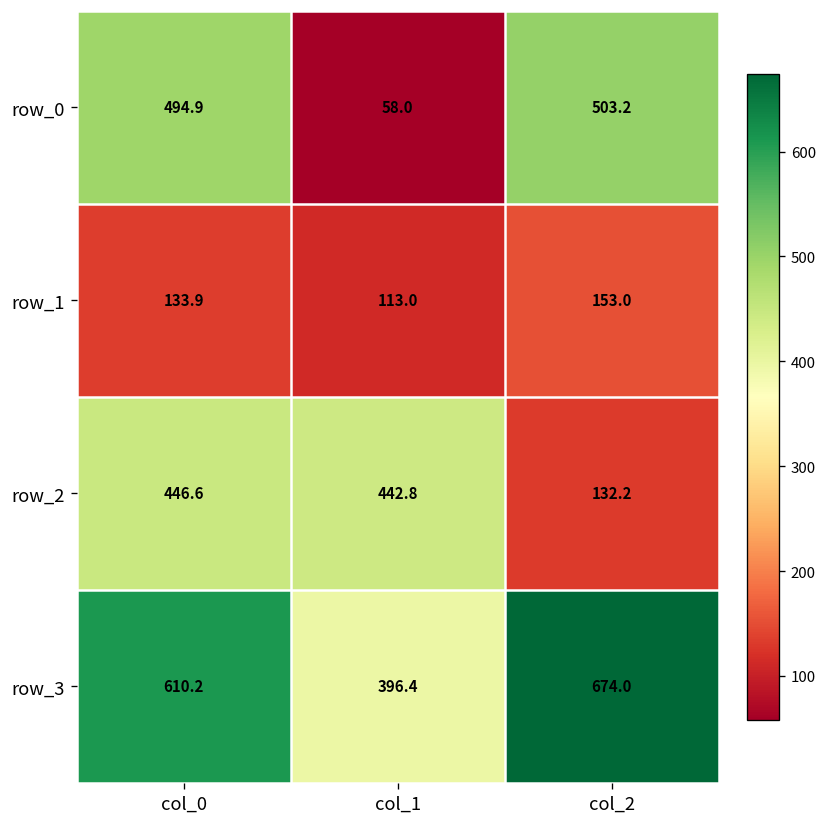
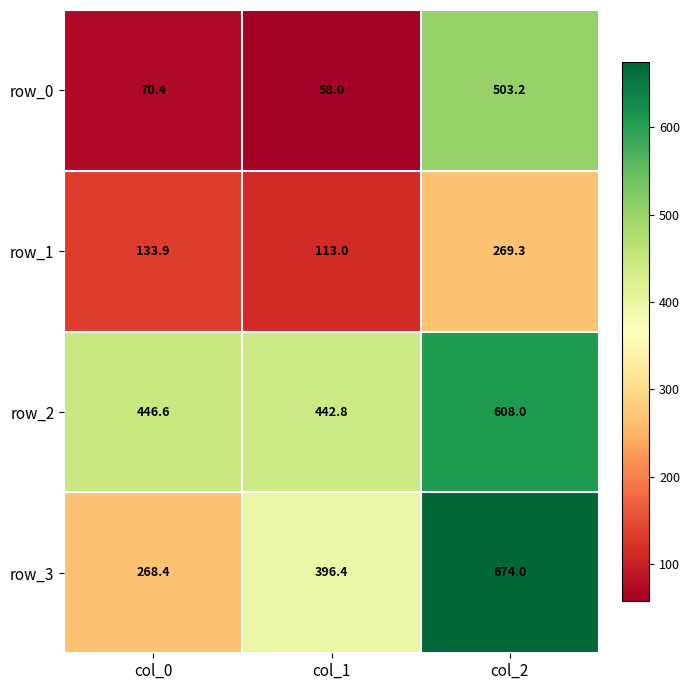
  {
    "row_0": {
-     "col_0": 494.9,
+     "col_0": 70.4,
      "col_1": 58.0,
      "col_2": 503.2
    },
    "row_1": {
      "col_0": 133.9,
      "col_1": 113.0,
-     "col_2": 153.0
+     "col_2": 269.3
    },
    "row_2": {
      "col_0": 446.6,
      "col_1": 442.8,
-     "col_2": 132.2
+     "col_2": 608.0
    },
    "row_3": {
-     "col_0": 610.2,
+     "col_0": 268.4,
      "col_1": 396.4,
      "col_2": 674.0
    }
  }
